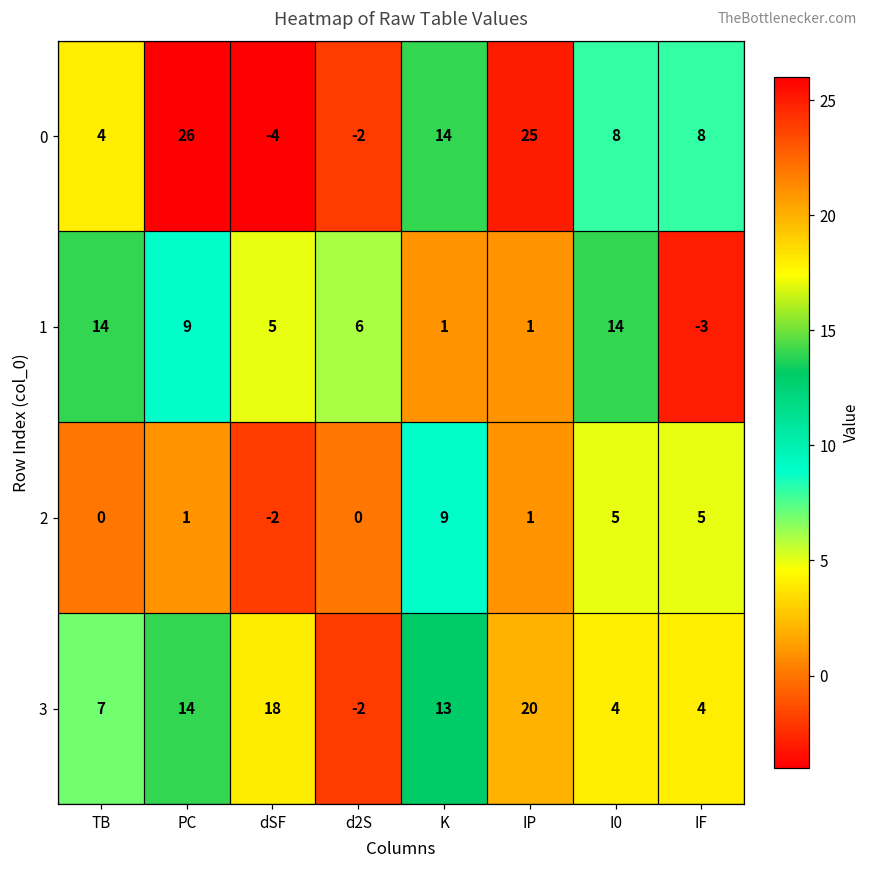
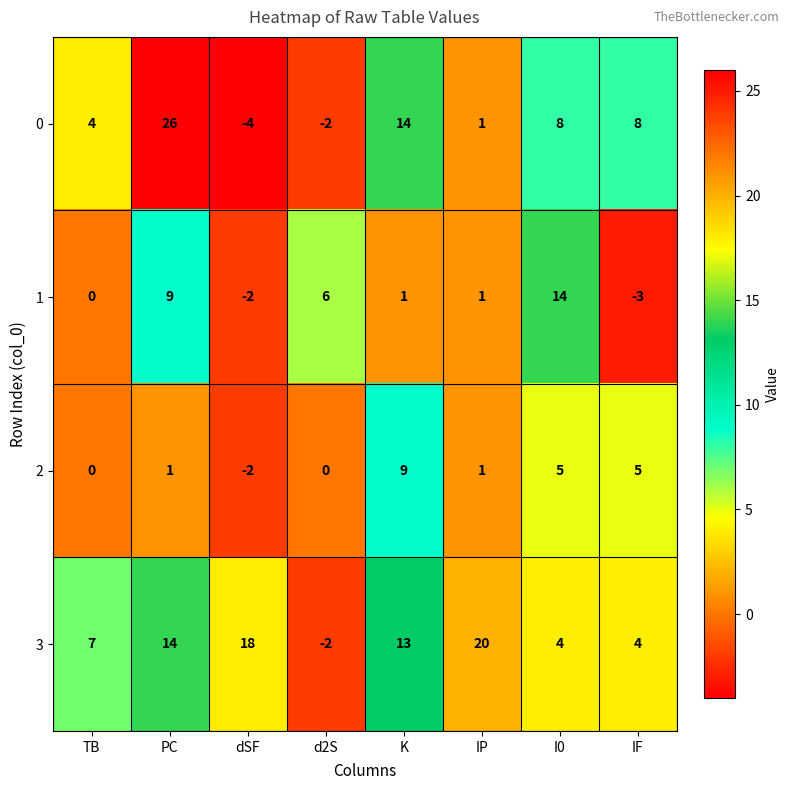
  {
    "0": {
      "TB": 4,
      "PC": 26,
      "dSF": -4,
      "d2S": -2,
      "K": 14,
-     "IP": 25,
+     "IP": 1,
      "I0": 8,
      "IF": 8
    },
    "1": {
-     "TB": 14,
+     "TB": 0,
      "PC": 9,
-     "dSF": 5,
+     "dSF": -2,
      "d2S": 6,
      "K": 1,
      "IP": 1,
      "I0": 14,
      "IF": -3
    },
    "2": {
      "TB": 0,
      "PC": 1,
      "dSF": -2,
      "d2S": 0,
      "K": 9,
      "IP": 1,
      "I0": 5,
      "IF": 5
    },
    "3": {
      "TB": 7,
      "PC": 14,
      "dSF": 18,
      "d2S": -2,
      "K": 13,
      "IP": 20,
      "I0": 4,
      "IF": 4
    }
  }
